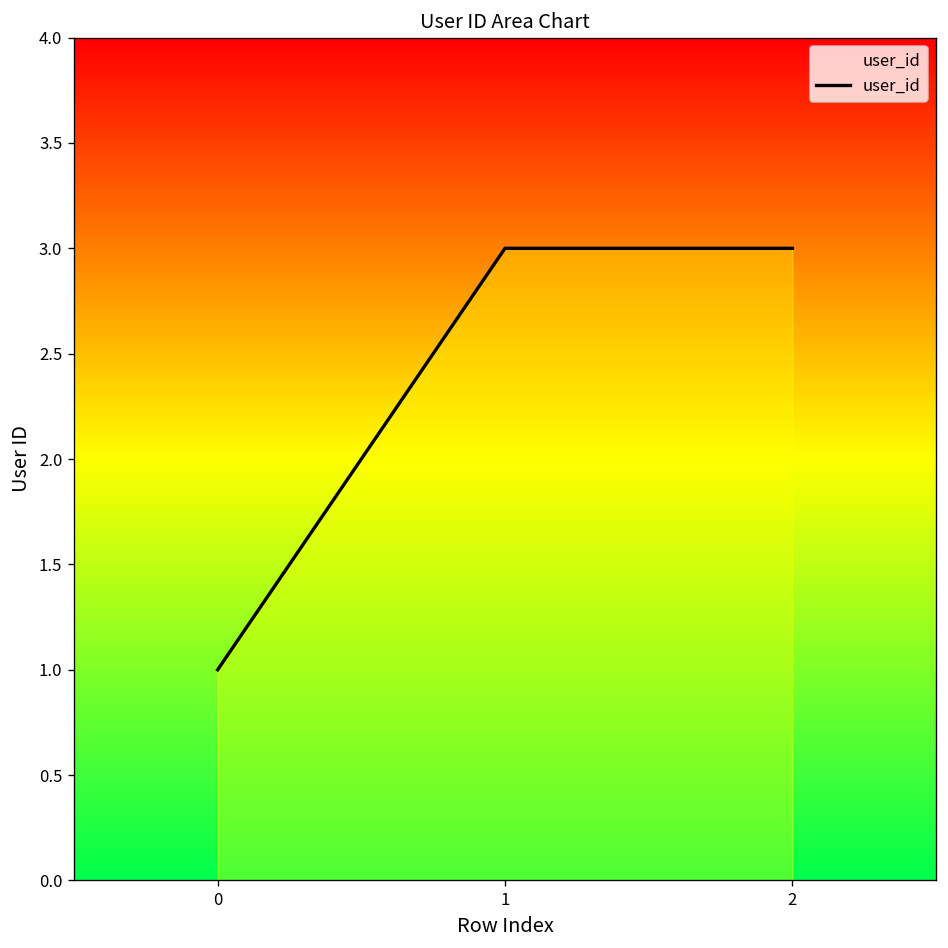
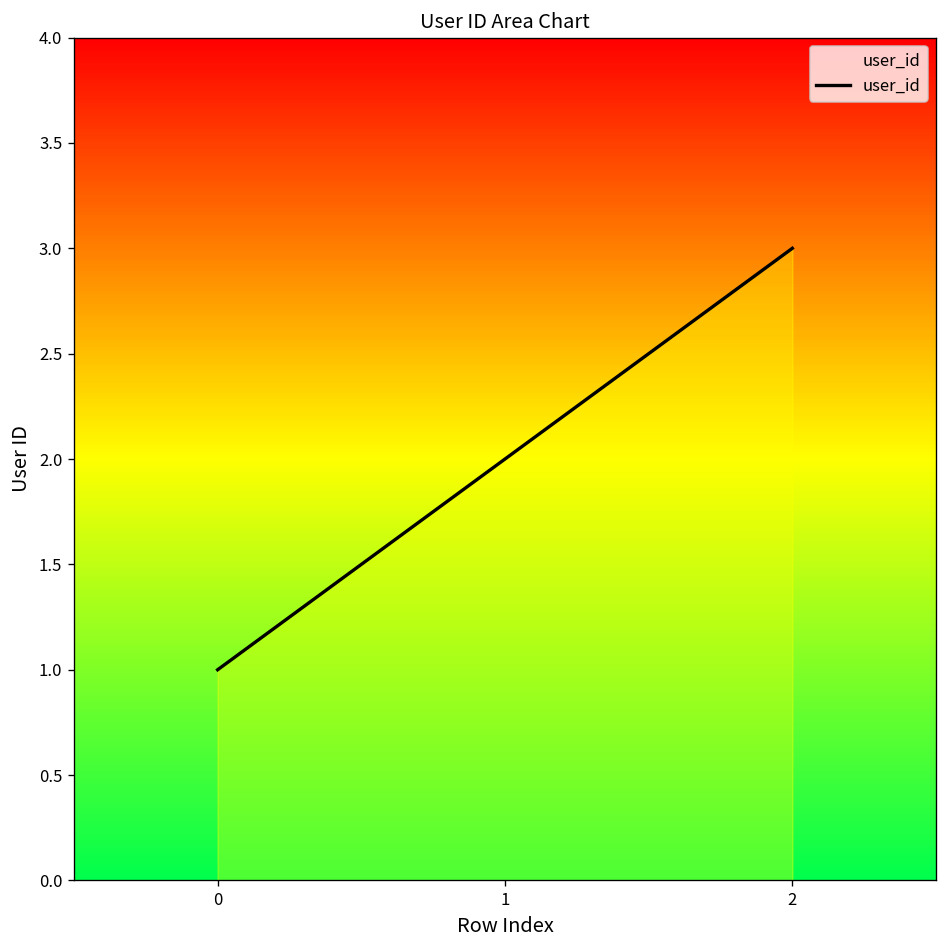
  {
    "0": 1,
-   "1": 3,
+   "1": 2,
    "2": 3
  }
